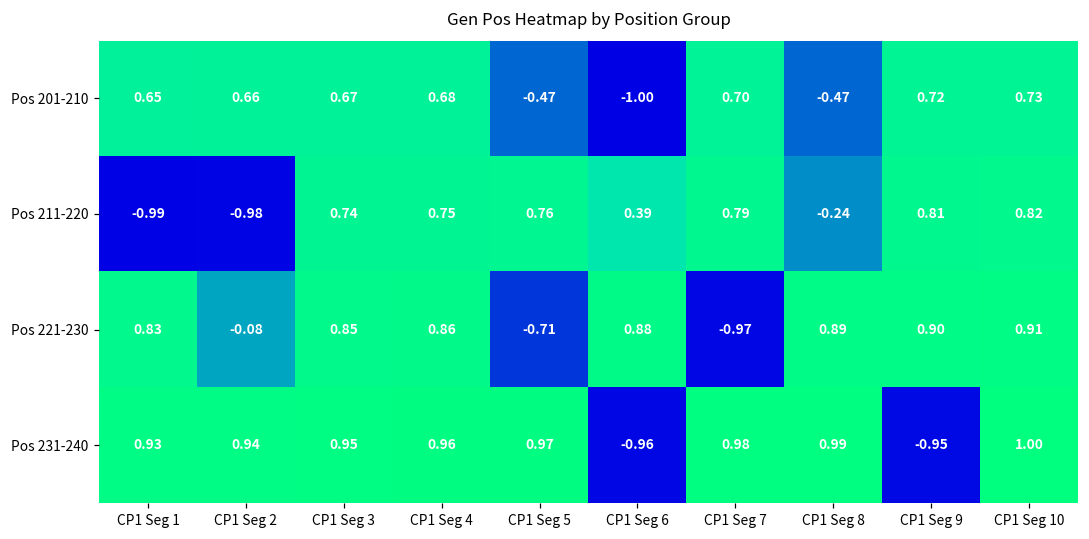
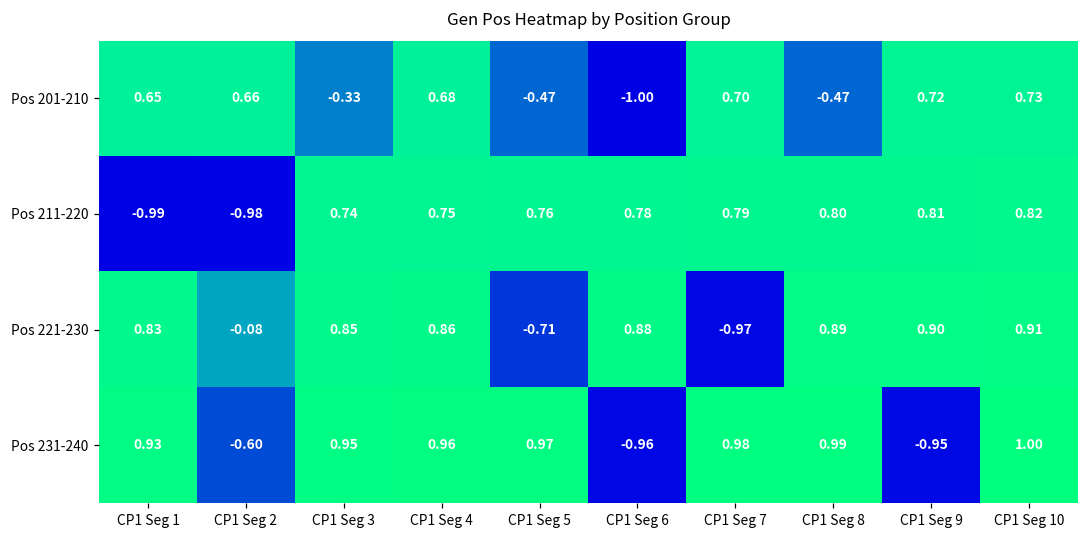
  {
    "Pos 201-210": {
      "CP1 Seg 1": 0.65,
      "CP1 Seg 2": 0.66,
-     "CP1 Seg 3": 0.67,
+     "CP1 Seg 3": -0.33,
      "CP1 Seg 4": 0.68,
      "CP1 Seg 5": -0.47,
      "CP1 Seg 6": -1.00,
      "CP1 Seg 7": 0.70,
      "CP1 Seg 8": -0.47,
      "CP1 Seg 9": 0.72,
      "CP1 Seg 10": 0.73
    },
    "Pos 211-220": {
      "CP1 Seg 1": -0.99,
      "CP1 Seg 2": -0.98,
      "CP1 Seg 3": 0.74,
      "CP1 Seg 4": 0.75,
      "CP1 Seg 5": 0.76,
-     "CP1 Seg 6": 0.39,
+     "CP1 Seg 6": 0.78,
      "CP1 Seg 7": 0.79,
-     "CP1 Seg 8": -0.24,
+     "CP1 Seg 8": 0.80,
      "CP1 Seg 9": 0.81,
      "CP1 Seg 10": 0.82
    },
    "Pos 221-230": {
      "CP1 Seg 1": 0.83,
      "CP1 Seg 2": -0.08,
      "CP1 Seg 3": 0.85,
      "CP1 Seg 4": 0.86,
      "CP1 Seg 5": -0.71,
      "CP1 Seg 6": 0.88,
      "CP1 Seg 7": -0.97,
      "CP1 Seg 8": 0.89,
      "CP1 Seg 9": 0.90,
      "CP1 Seg 10": 0.91
    },
    "Pos 231-240": {
      "CP1 Seg 1": 0.93,
-     "CP1 Seg 2": 0.94,
+     "CP1 Seg 2": -0.60,
      "CP1 Seg 3": 0.95,
      "CP1 Seg 4": 0.96,
      "CP1 Seg 5": 0.97,
      "CP1 Seg 6": -0.96,
      "CP1 Seg 7": 0.98,
      "CP1 Seg 8": 0.99,
      "CP1 Seg 9": -0.95,
      "CP1 Seg 10": 1.00
    }
  }
